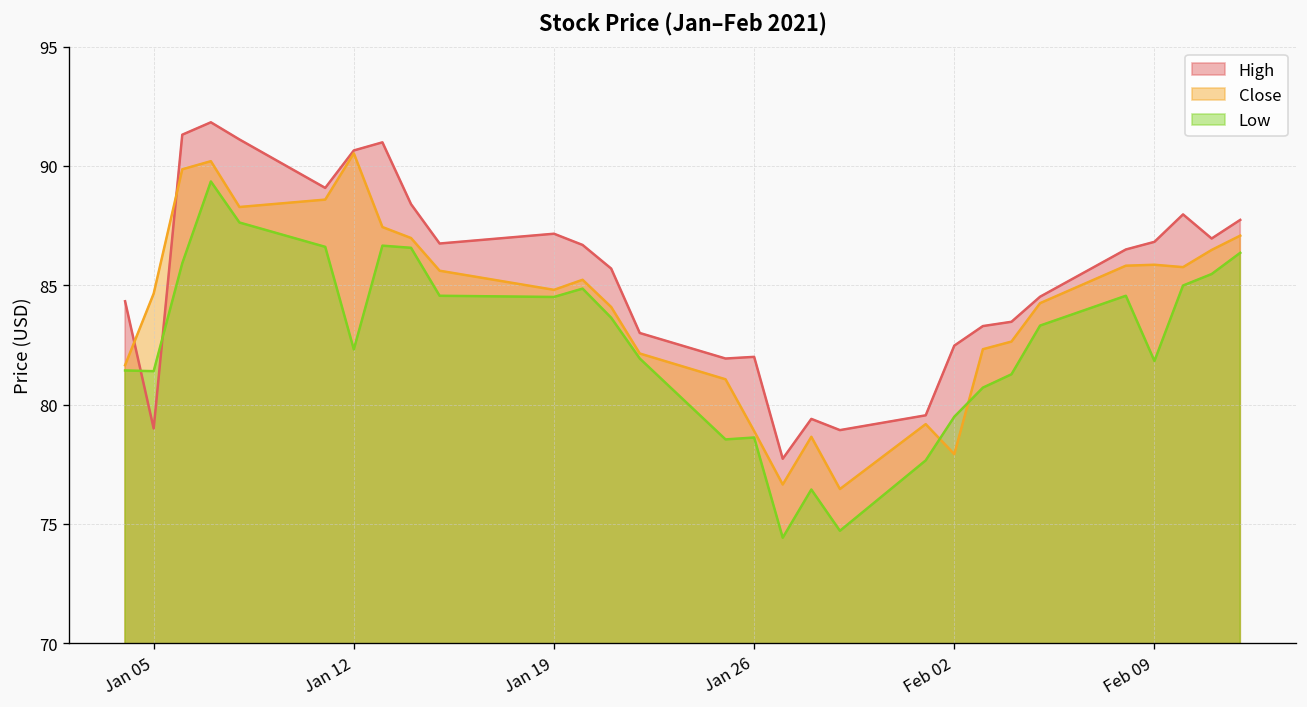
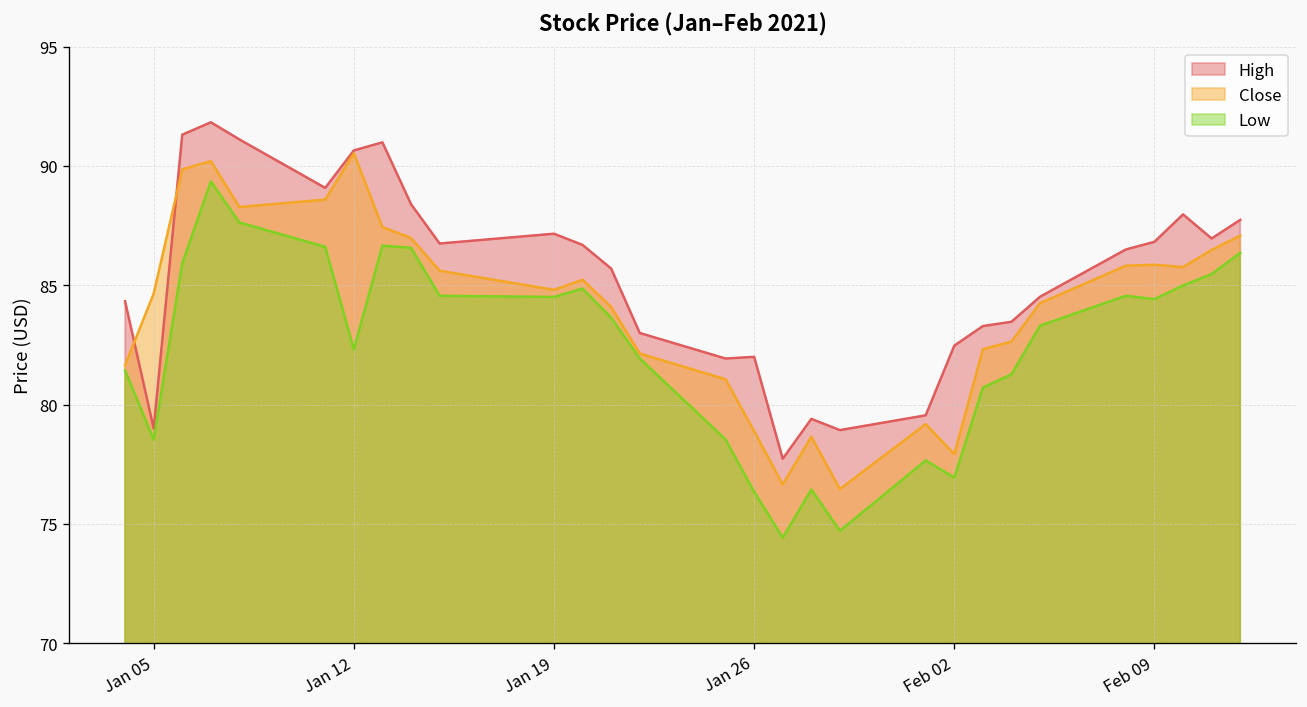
  {
    "High": {
      "Jan 05": 79.0,
      "Jan 19": 87.2,
      "Jan 26": 82.0,
      "Feb 02": 82.5,
      "Feb 09": 86.8
    },
    "Close": {
      "Jan 05": 84.7,
      "Jan 19": 84.8,
      "Jan 26": 78.9,
      "Feb 02": 77.9,
      "Feb 09": 85.9
    },
    "Low": {
-     "Jan 05": 81.4,
+     "Jan 05": 78.5,
      "Jan 12": 82.3,
      "Jan 19": 84.5,
-     "Jan 26": 78.6,
-     "Feb 02": 79.5,
-     "Feb 09": 81.8
+     "Jan 26": 76.3,
+     "Feb 02": 76.9,
+     "Feb 09": 84.4
    }
  }
